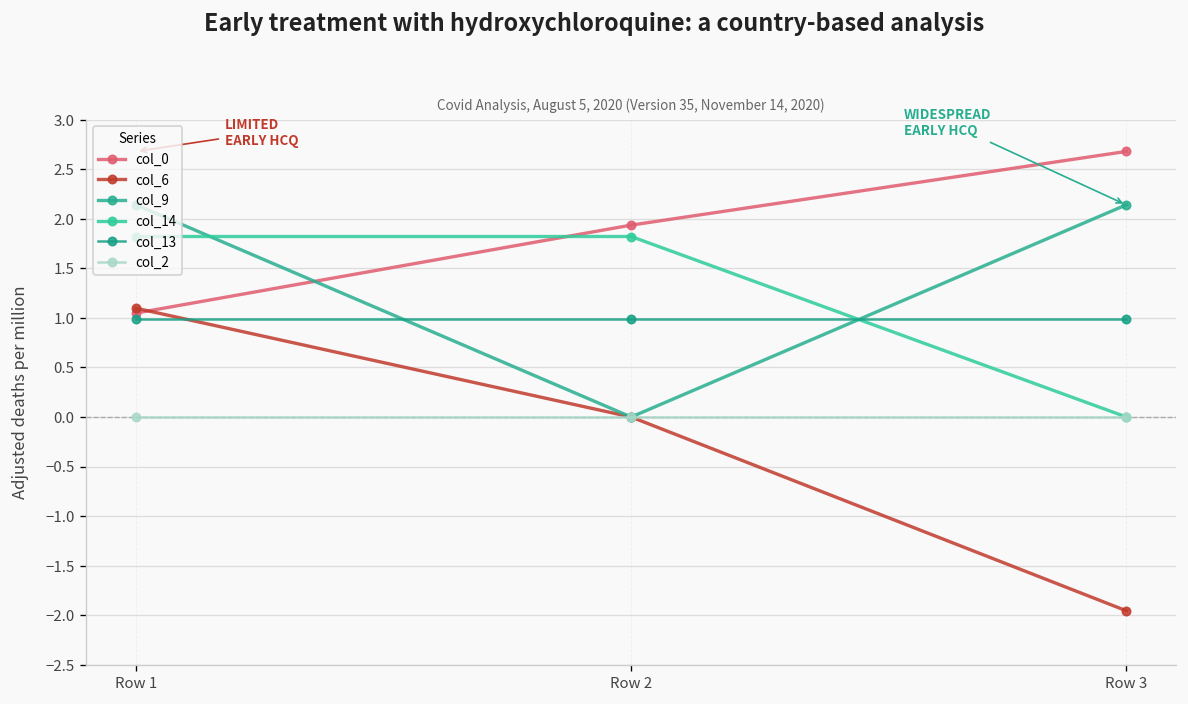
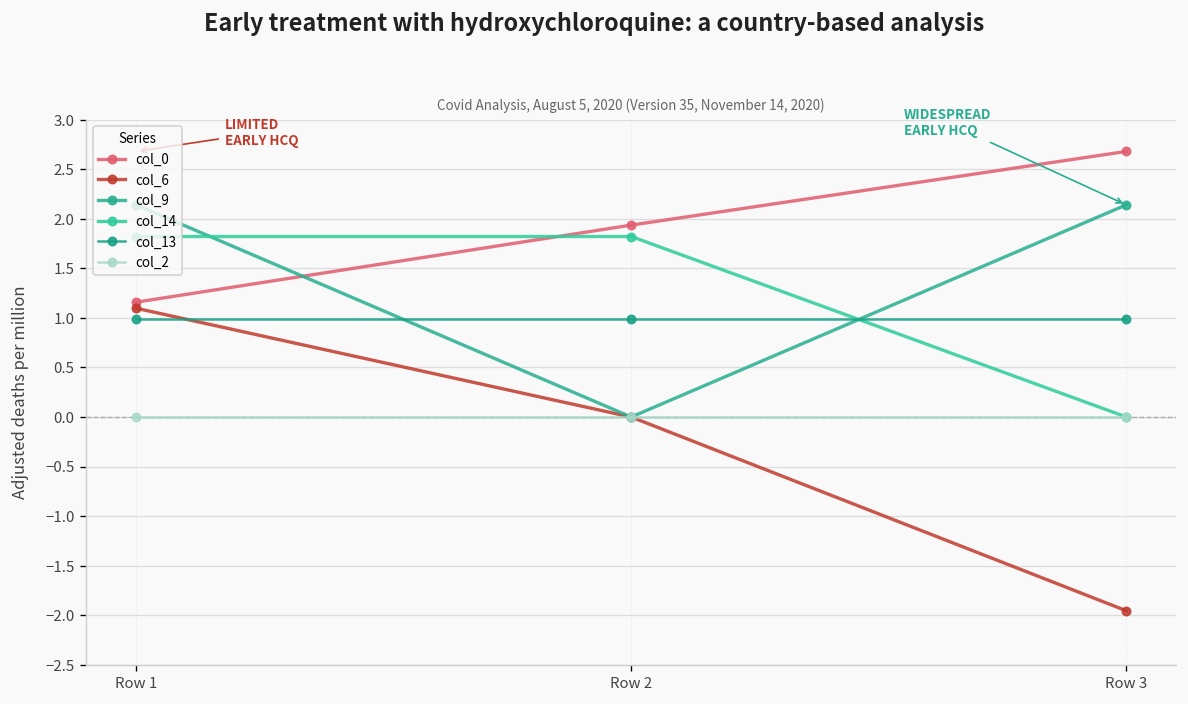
  {
    "col_0": {
-     "Row 1": 1.0,
+     "Row 1": 1.2,
      "Row 2": 1.9,
      "Row 3": 2.7
    },
    "col_6": {
      "Row 1": 1.1,
      "Row 3": -2.0
    },
    "col_2": {
      "Row 1": 0.0
    }
  }
